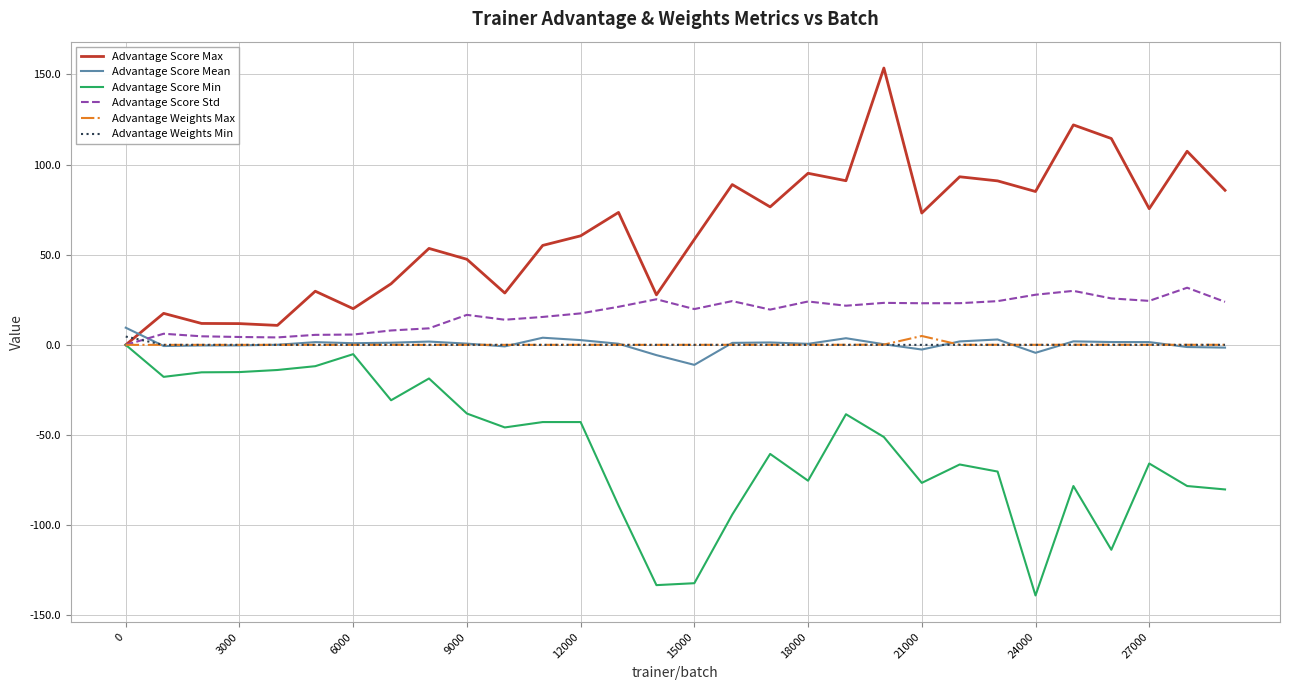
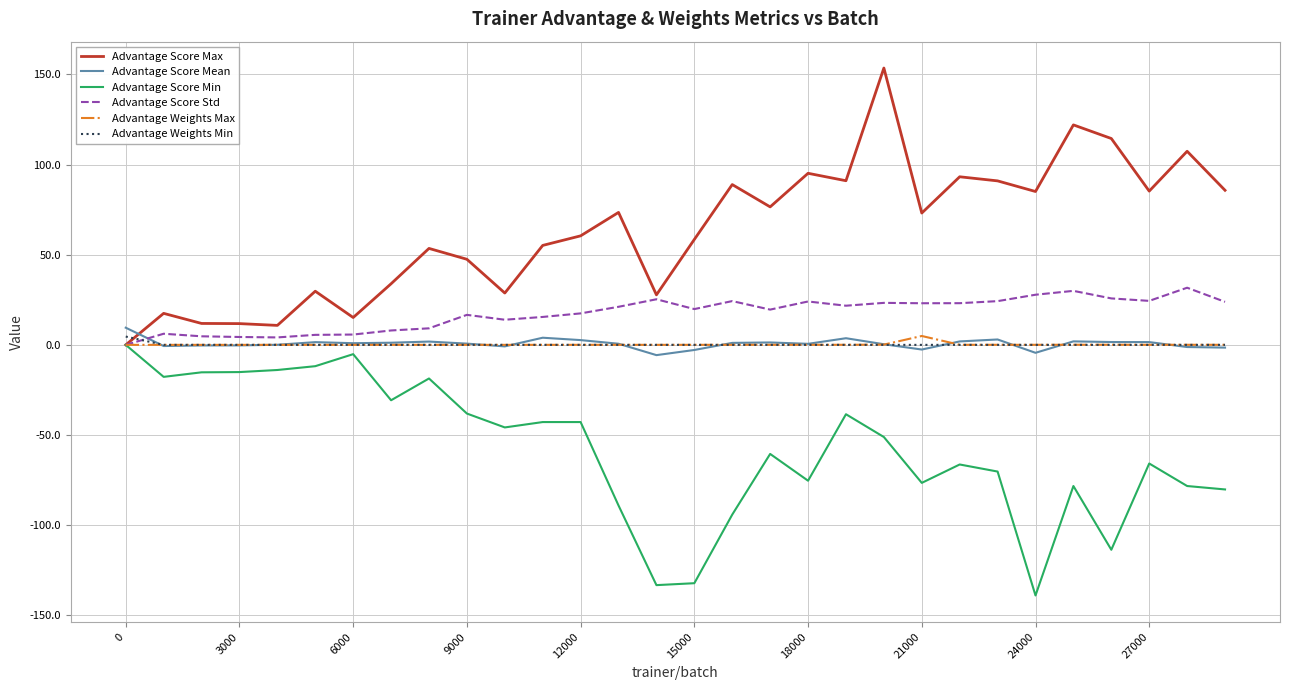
  {
    "Advantage Score Max": {
      "3000": 12,
-     "6000": 20,
+     "6000": 15,
      "9000": 47,
      "12000": 60,
      "15000": 58,
      "18000": 95,
      "21000": 73,
      "24000": 85,
-     "27000": 75
+     "27000": 85
    },
    "Advantage Score Mean": {
      "0": 10,
      "12000": 3,
-     "15000": -11,
+     "15000": -3,
      "21000": -3,
      "24000": -4,
      "27000": 2
    },
    "Advantage Score Min": {
      "3000": -15,
      "6000": -5,
      "9000": -38,
      "12000": -43,
      "15000": -132,
      "18000": -75,
      "21000": -77,
      "24000": -139,
      "27000": -66
    },
    "Advantage Score Std": {
      "3000": 4,
      "6000": 6,
      "9000": 17,
      "12000": 17,
      "15000": 20,
      "18000": 24,
      "21000": 23,
      "24000": 28,
      "27000": 24
    },
    "Advantage Weights Max": {
      "21000": 5
    },
    "Advantage Weights Min": {
      "0": 5,
      "21000": 0
    }
  }
